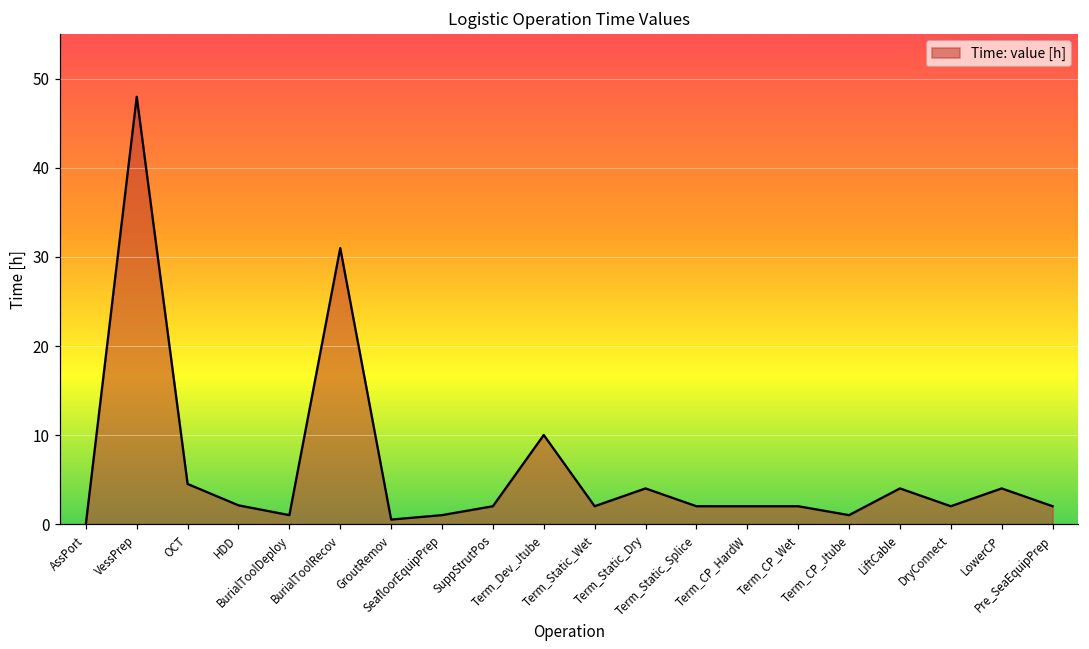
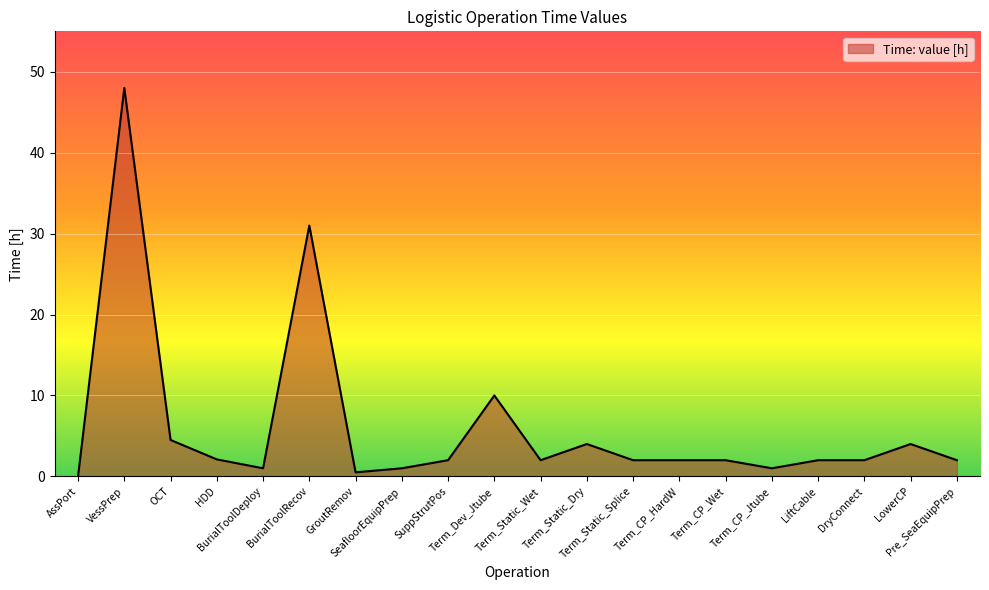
  {
    "AssPort": 0,
    "VessPrep": 48,
    "OCT": 5,
    "HDD": 2,
    "BurialToolDeploy": 1,
    "BurialToolRecov": 31,
    "GroutRemov": 1,
    "SeafloorEquipPrep": 1,
    "SuppStrutPos": 2,
    "Term_Dev_Jtube": 10,
    "Term_Static_Wet": 2,
    "Term_Static_Dry": 4,
    "Term_Static_Splice": 2,
    "Term_CP_HardW": 2,
    "Term_CP_Wet": 2,
    "Term_CP_Jtube": 1,
-   "LiftCable": 4,
+   "LiftCable": 2,
    "DryConnect": 2,
    "LowerCP": 4,
    "Pre_SeaEquipPrep": 2
  }
